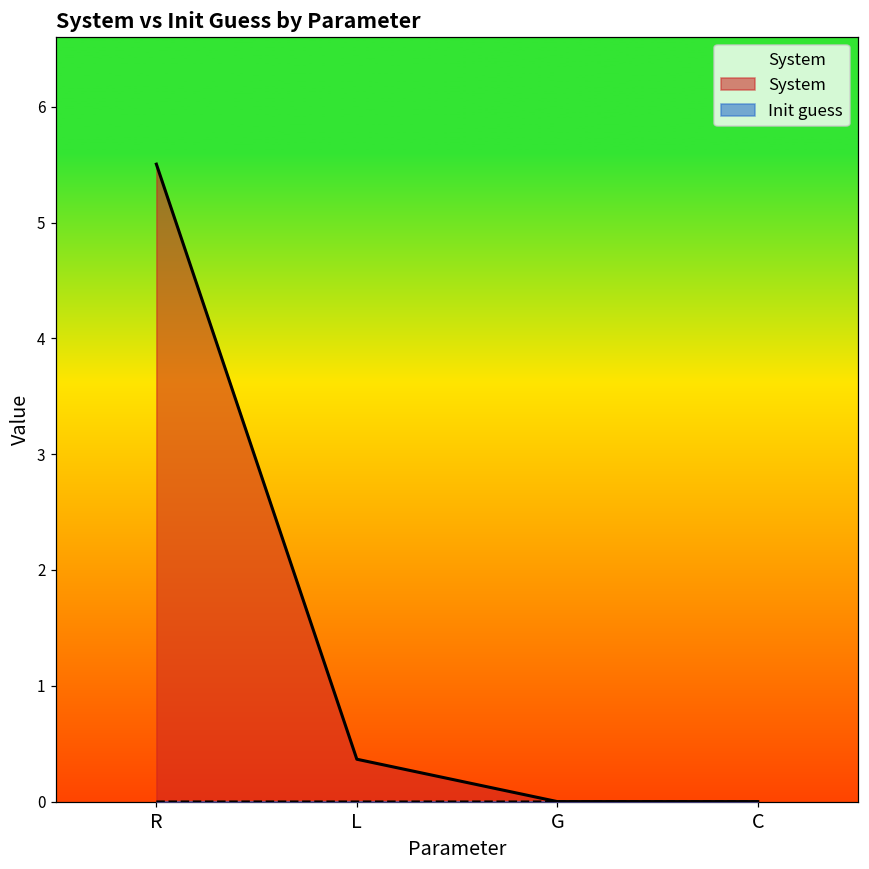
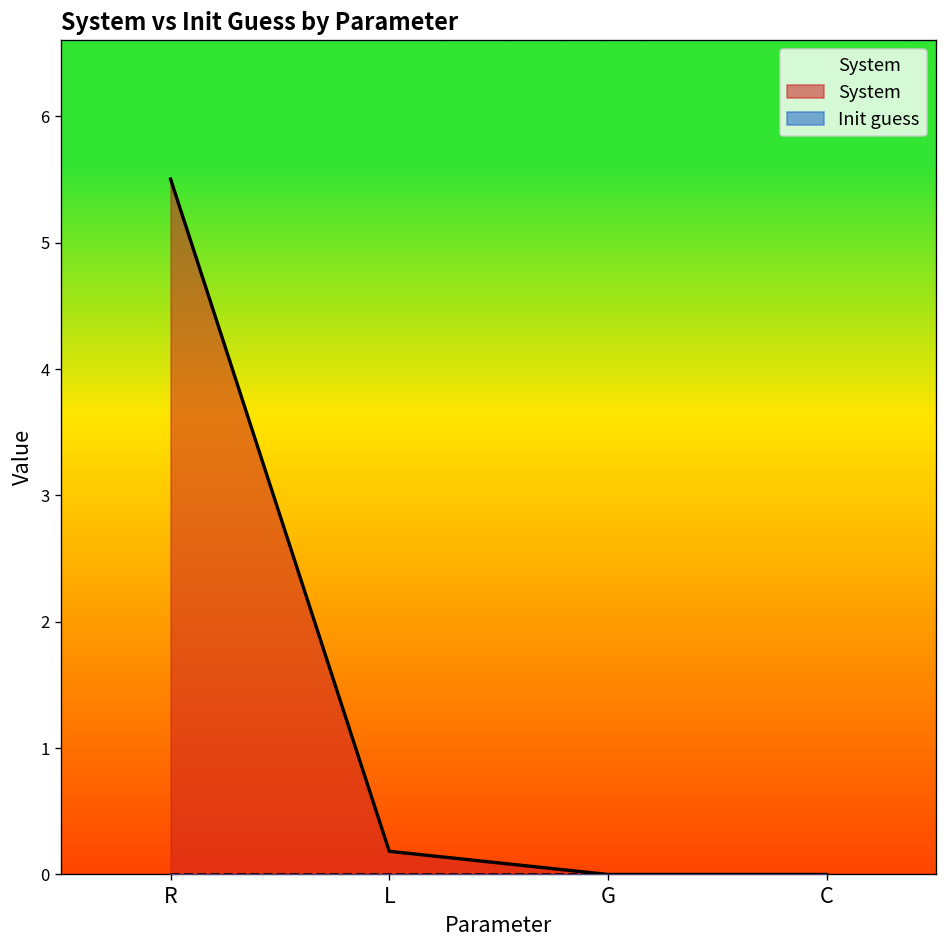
  {
    "System": {
      "R": 5.50,
-     "L": 0.37
+     "L": 0.18
    },
    "Init guess": {
      "R": 0.00,
      "L": 0.00
    }
  }
